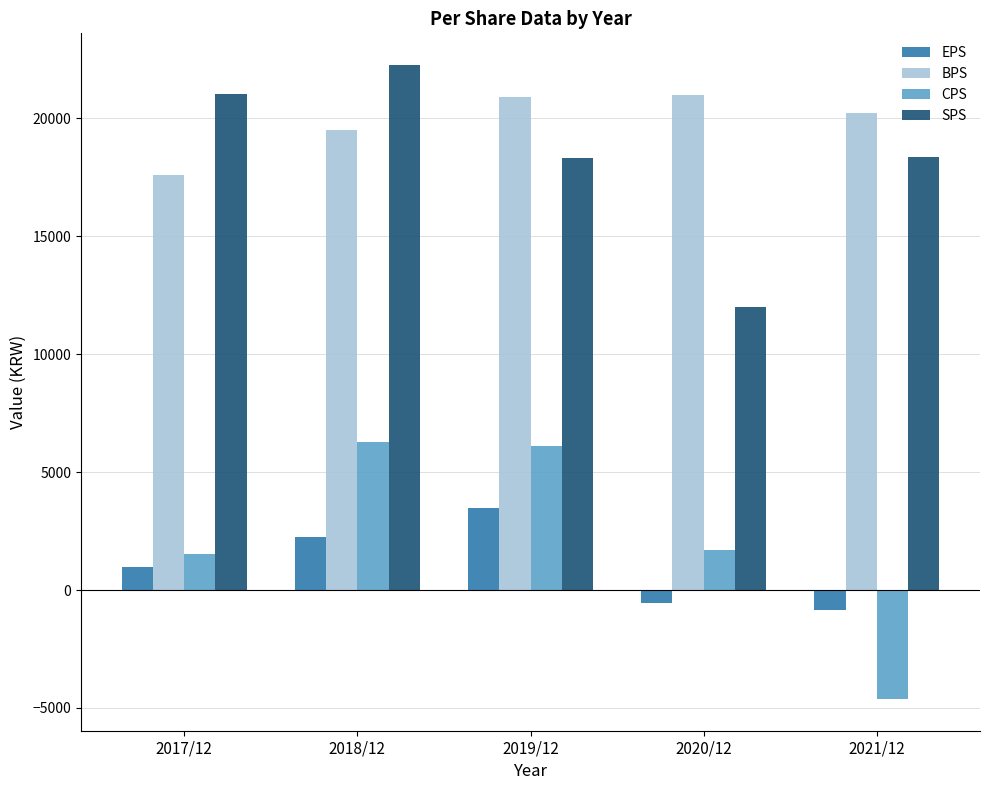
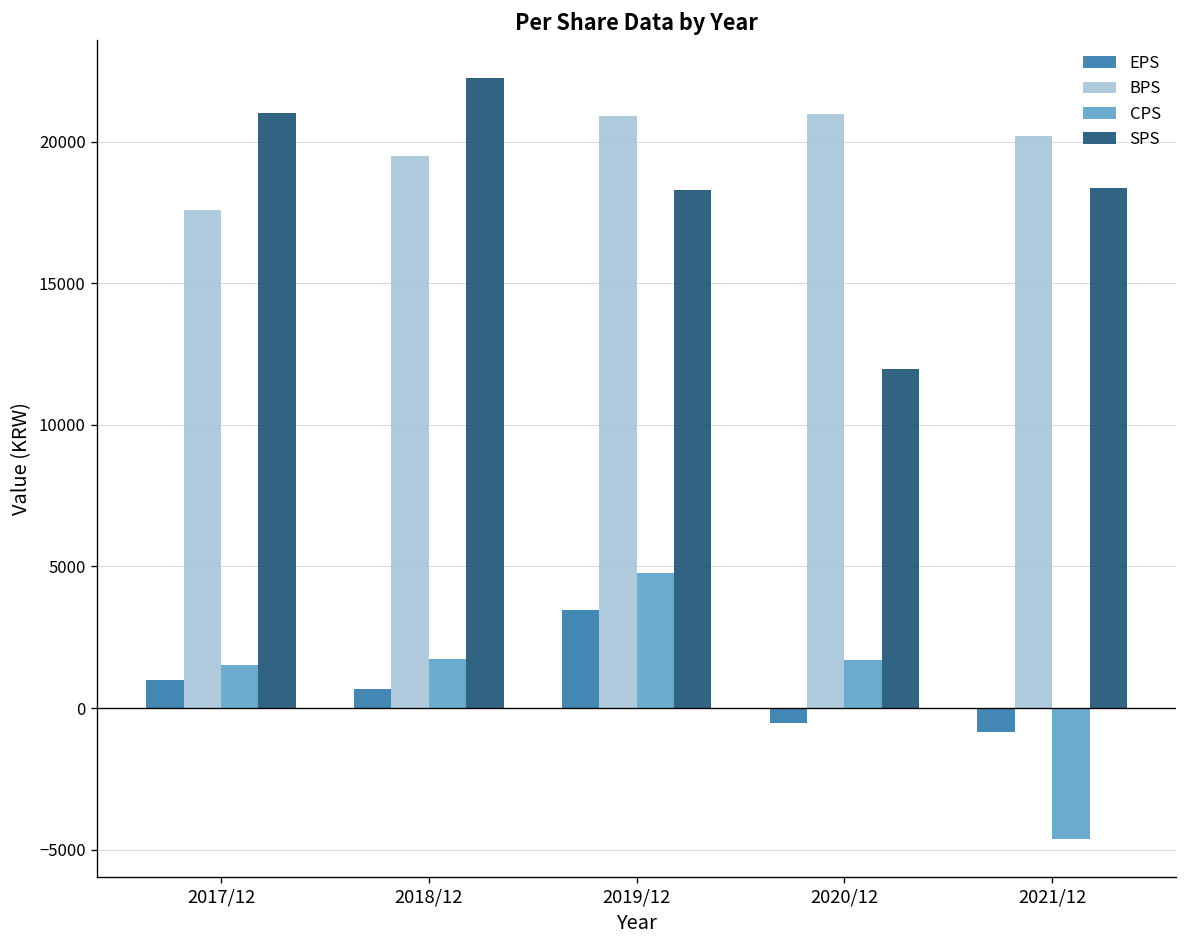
  {
    "EPS": {
      "2017/12": 1000,
-     "2018/12": 2300,
+     "2018/12": 700,
      "2019/12": 3500,
      "2020/12": -500,
      "2021/12": -900
    },
    "BPS": {
      "2017/12": 17600,
      "2018/12": 19500,
      "2019/12": 20900,
      "2020/12": 21000,
      "2021/12": 20200
    },
    "CPS": {
      "2017/12": 1500,
-     "2018/12": 6300,
-     "2019/12": 6100,
+     "2018/12": 1700,
+     "2019/12": 4800,
      "2020/12": 1700,
      "2021/12": -4600
    },
    "SPS": {
      "2017/12": 21000,
      "2018/12": 22300,
      "2019/12": 18300,
      "2020/12": 12000,
      "2021/12": 18400
    }
  }
